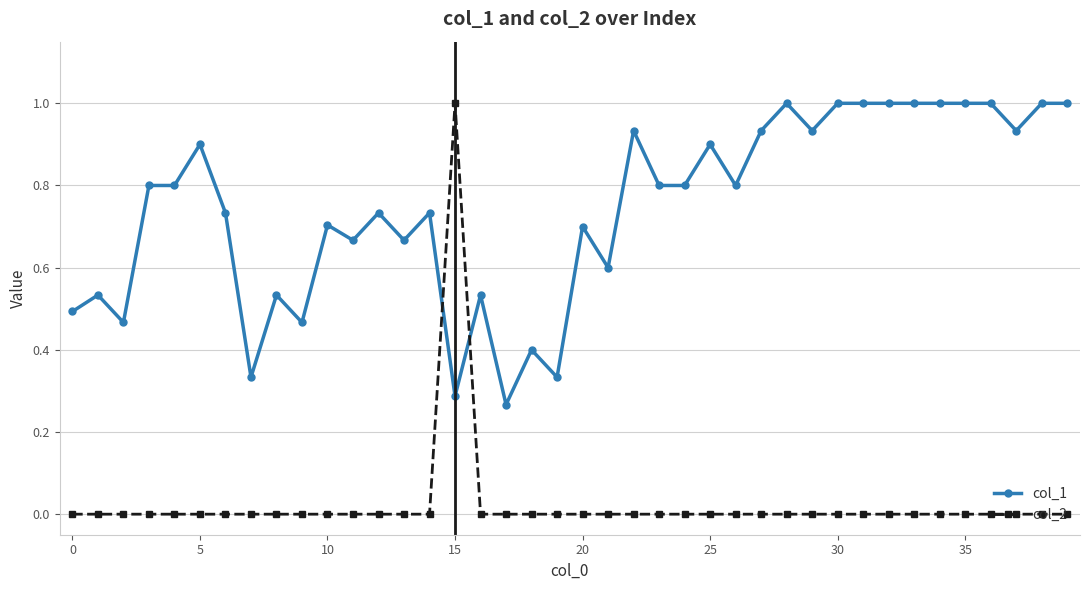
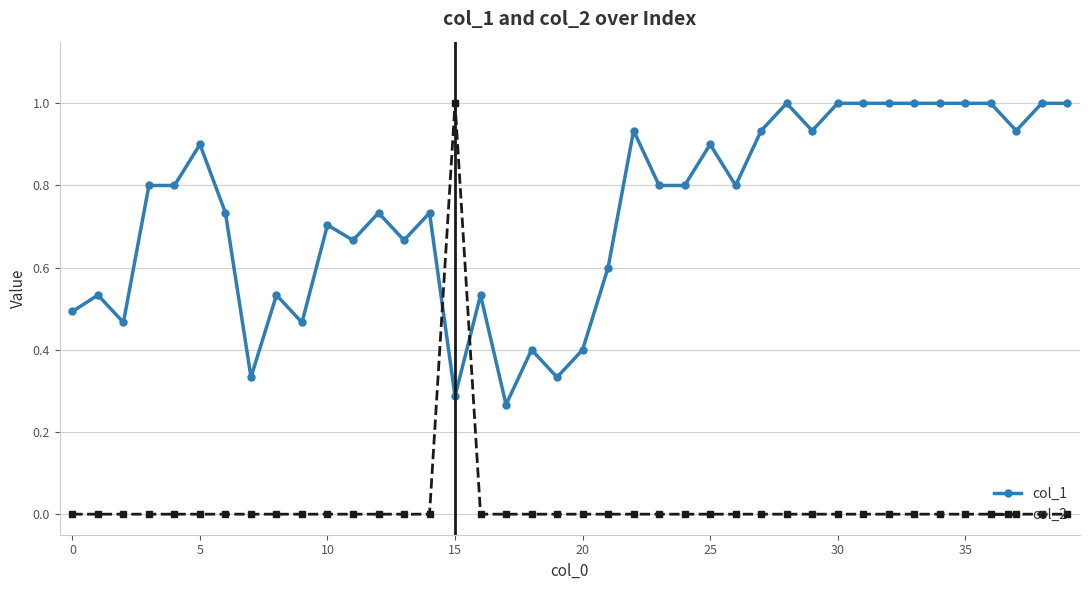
  {
    "col_1": {
      "0": 0.49,
      "5": 0.9,
      "10": 0.7,
      "15": 0.29,
-     "20": 0.7,
+     "20": 0.4,
      "25": 0.9,
      "30": 1.0,
      "35": 1.0
    },
    "col_2": {
      "0": 0.0,
      "5": 0.0,
      "10": 0.0,
      "15": 1.0,
      "20": 0.0,
      "25": 0.0,
      "30": 0.0,
      "35": 0.0
    }
  }
